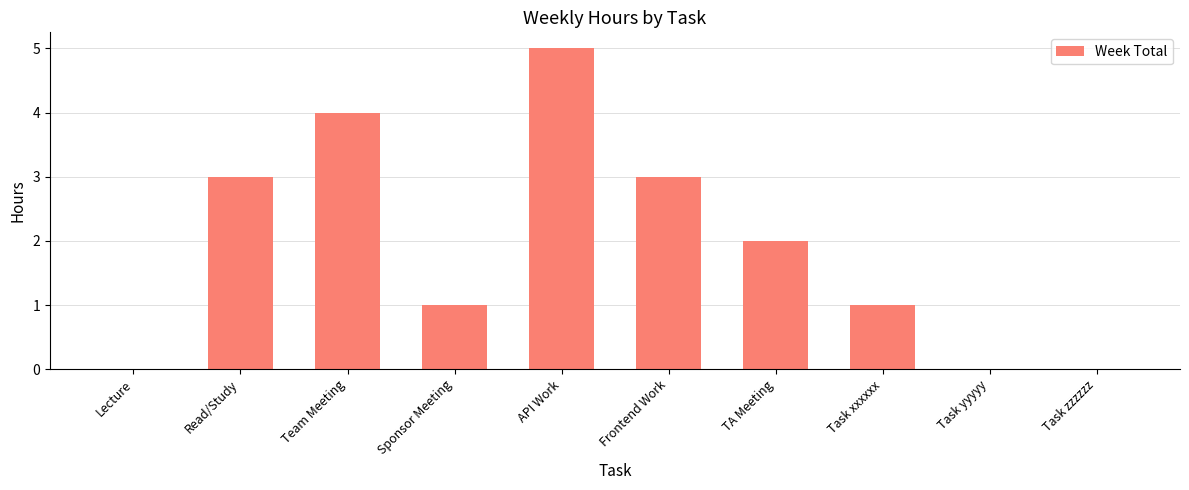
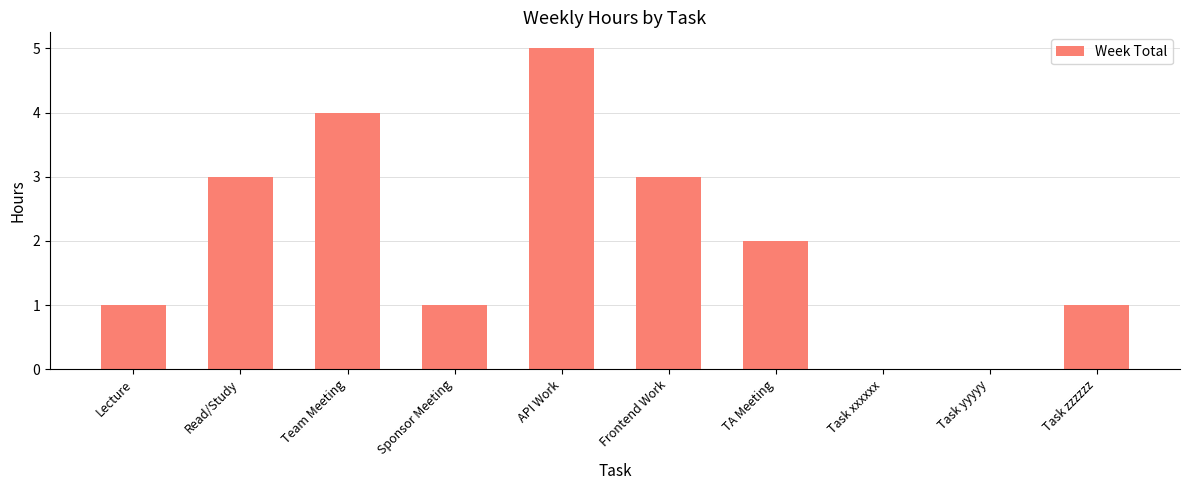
  {
-   "Lecture": 0,
+   "Lecture": 1,
    "Read/Study": 3,
    "Team Meeting": 4,
    "Sponsor Meeting": 1,
    "API Work": 5,
    "Frontend Work": 3,
    "TA Meeting": 2,
-   "Task xxxxxx": 1,
+   "Task xxxxxx": 0,
    "Task yyyyy": 0,
-   "Task zzzzzz": 0
+   "Task zzzzzz": 1
  }
